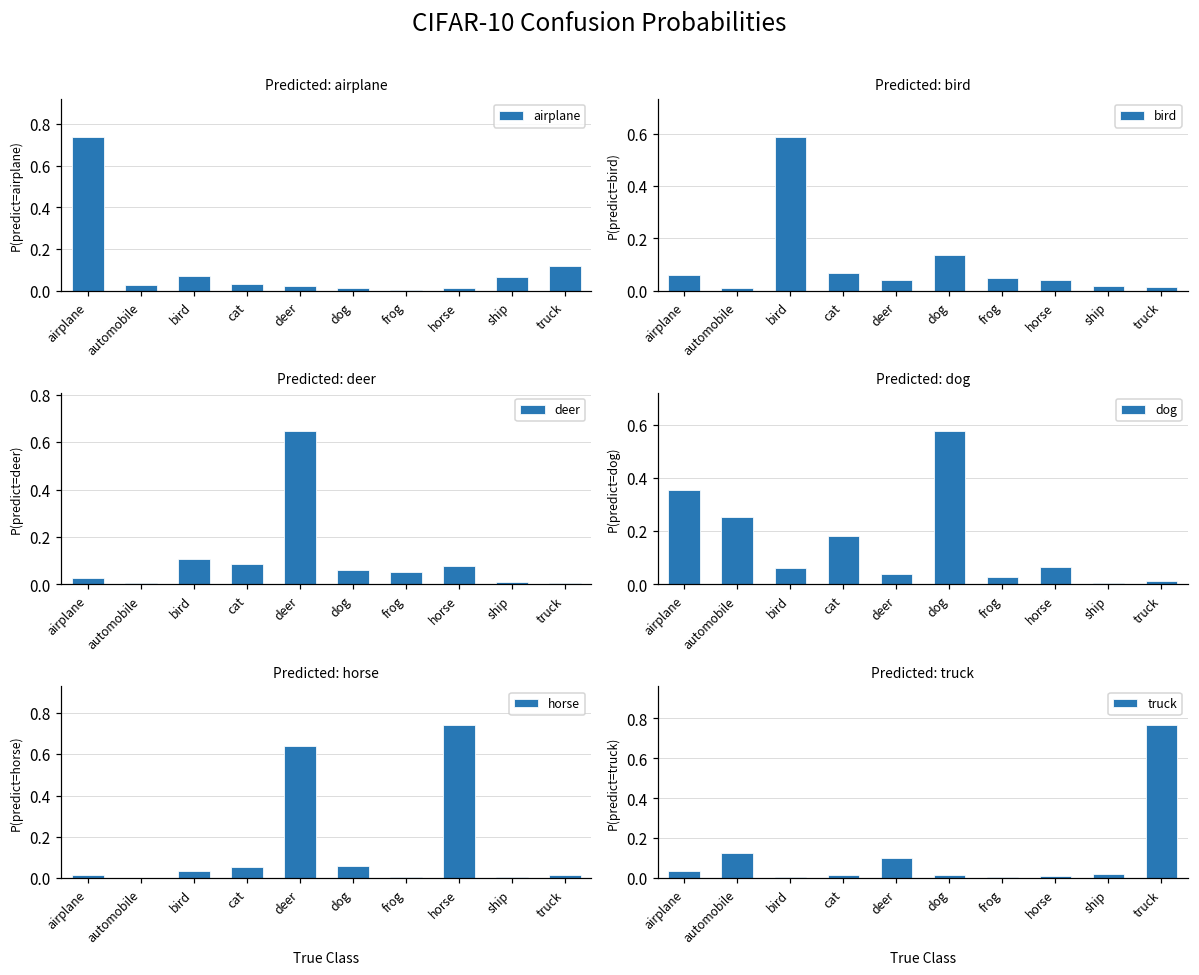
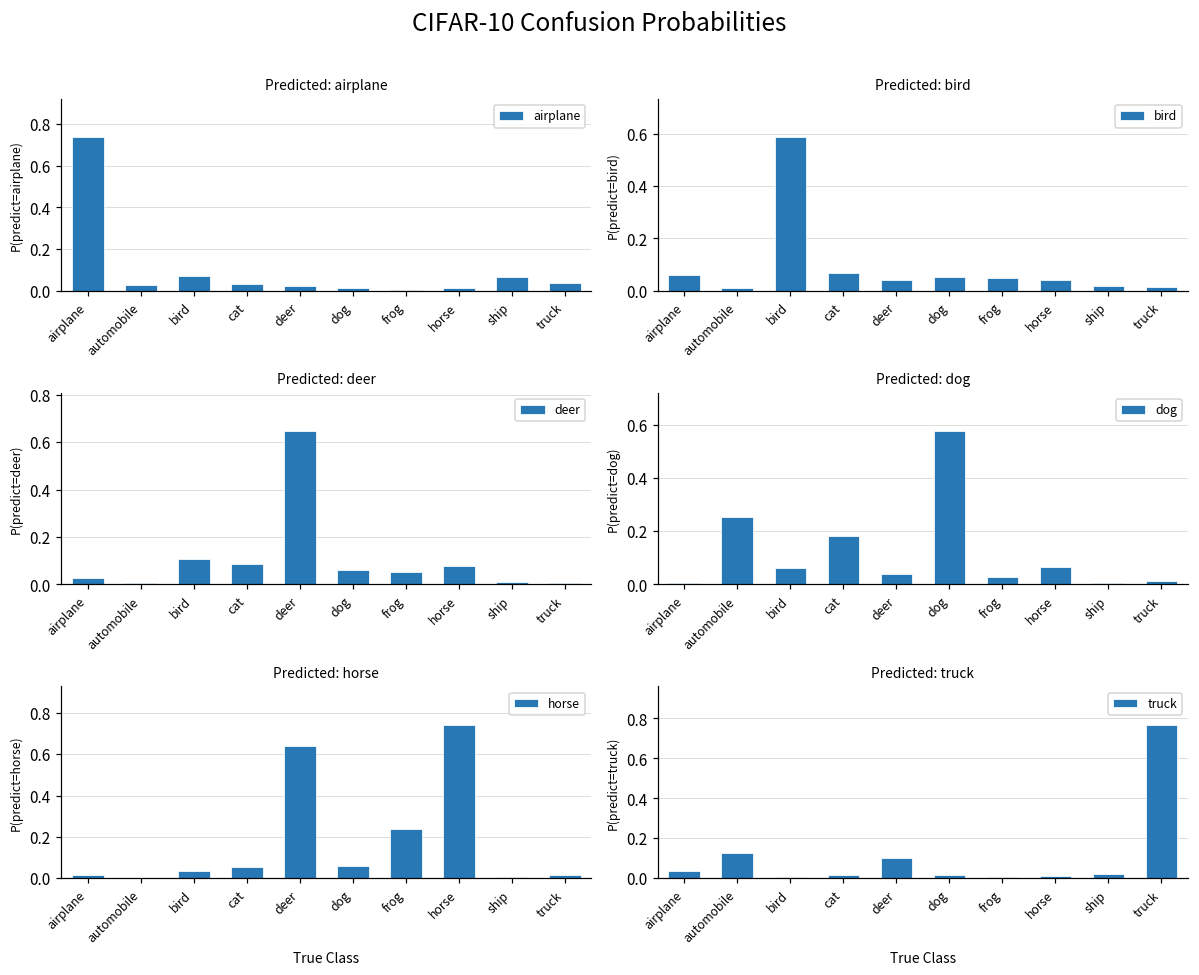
  {
    "Predicted: airplane": {
      "airplane": 0.74,
      "automobile": 0.03,
      "bird": 0.07,
      "cat": 0.03,
      "deer": 0.02,
      "dog": 0.01,
      "ship": 0.06,
-     "truck": 0.12
+     "truck": 0.04
    },
    "Predicted: bird": {
      "airplane": 0.06,
      "automobile": 0.01,
      "bird": 0.59,
      "cat": 0.07,
      "deer": 0.04,
-     "dog": 0.14,
+     "dog": 0.05,
      "frog": 0.05,
      "horse": 0.04,
      "ship": 0.02,
      "truck": 0.01
    },
    "Predicted: deer": {
      "airplane": 0.03,
      "bird": 0.11,
      "cat": 0.08,
      "deer": 0.65,
      "dog": 0.06,
      "frog": 0.05,
      "horse": 0.08,
      "ship": 0.01
    },
    "Predicted: dog": {
-     "airplane": 0.36,
+     "airplane": 0.00,
      "automobile": 0.25,
      "bird": 0.06,
      "cat": 0.18,
      "deer": 0.04,
      "dog": 0.58,
      "frog": 0.03,
      "horse": 0.07,
      "truck": 0.01
    },
    "Predicted: horse": {
      "airplane": 0.02,
      "bird": 0.04,
      "cat": 0.06,
      "deer": 0.64,
      "dog": 0.06,
-     "frog": 0.01,
+     "frog": 0.24,
      "horse": 0.74,
      "truck": 0.02
    },
    "Predicted: truck": {
      "airplane": 0.03,
      "automobile": 0.12,
      "cat": 0.02,
      "deer": 0.10,
      "dog": 0.01,
      "ship": 0.02,
      "truck": 0.77
    }
  }
